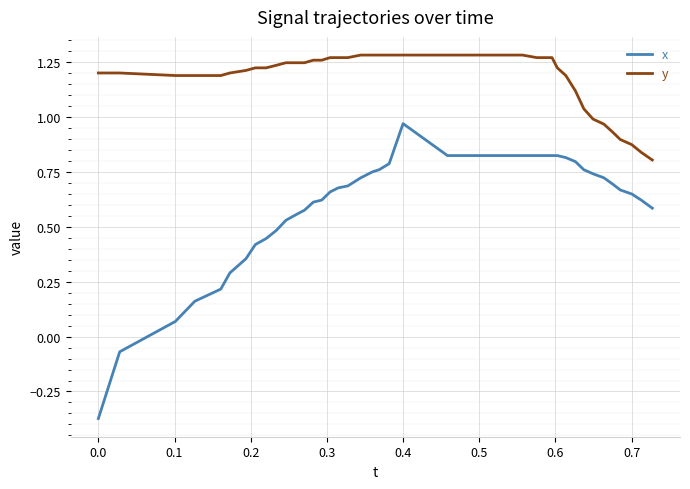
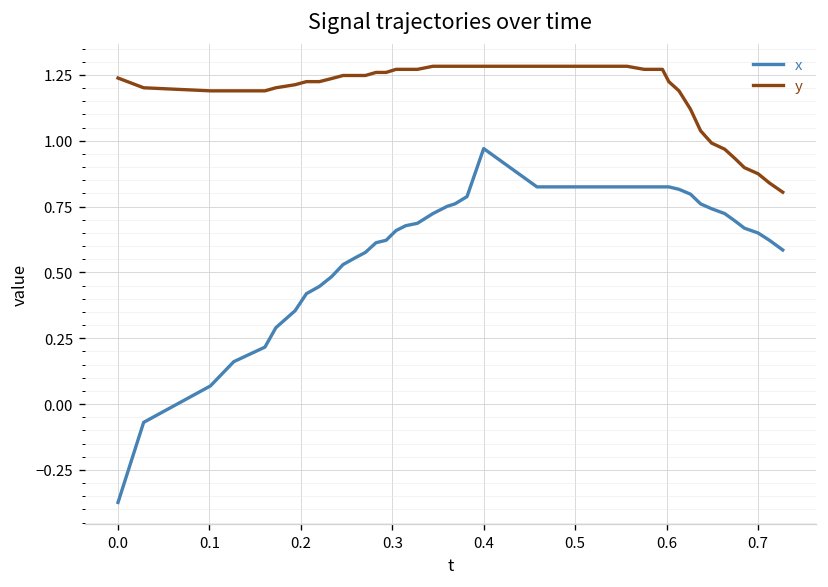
  {
    "x": {
      "0.0": -0.37,
      "0.4": 0.97
    },
    "y": {
-     "0.0": 1.20,
+     "0.0": 1.24,
      "0.4": 1.28
    }
  }
